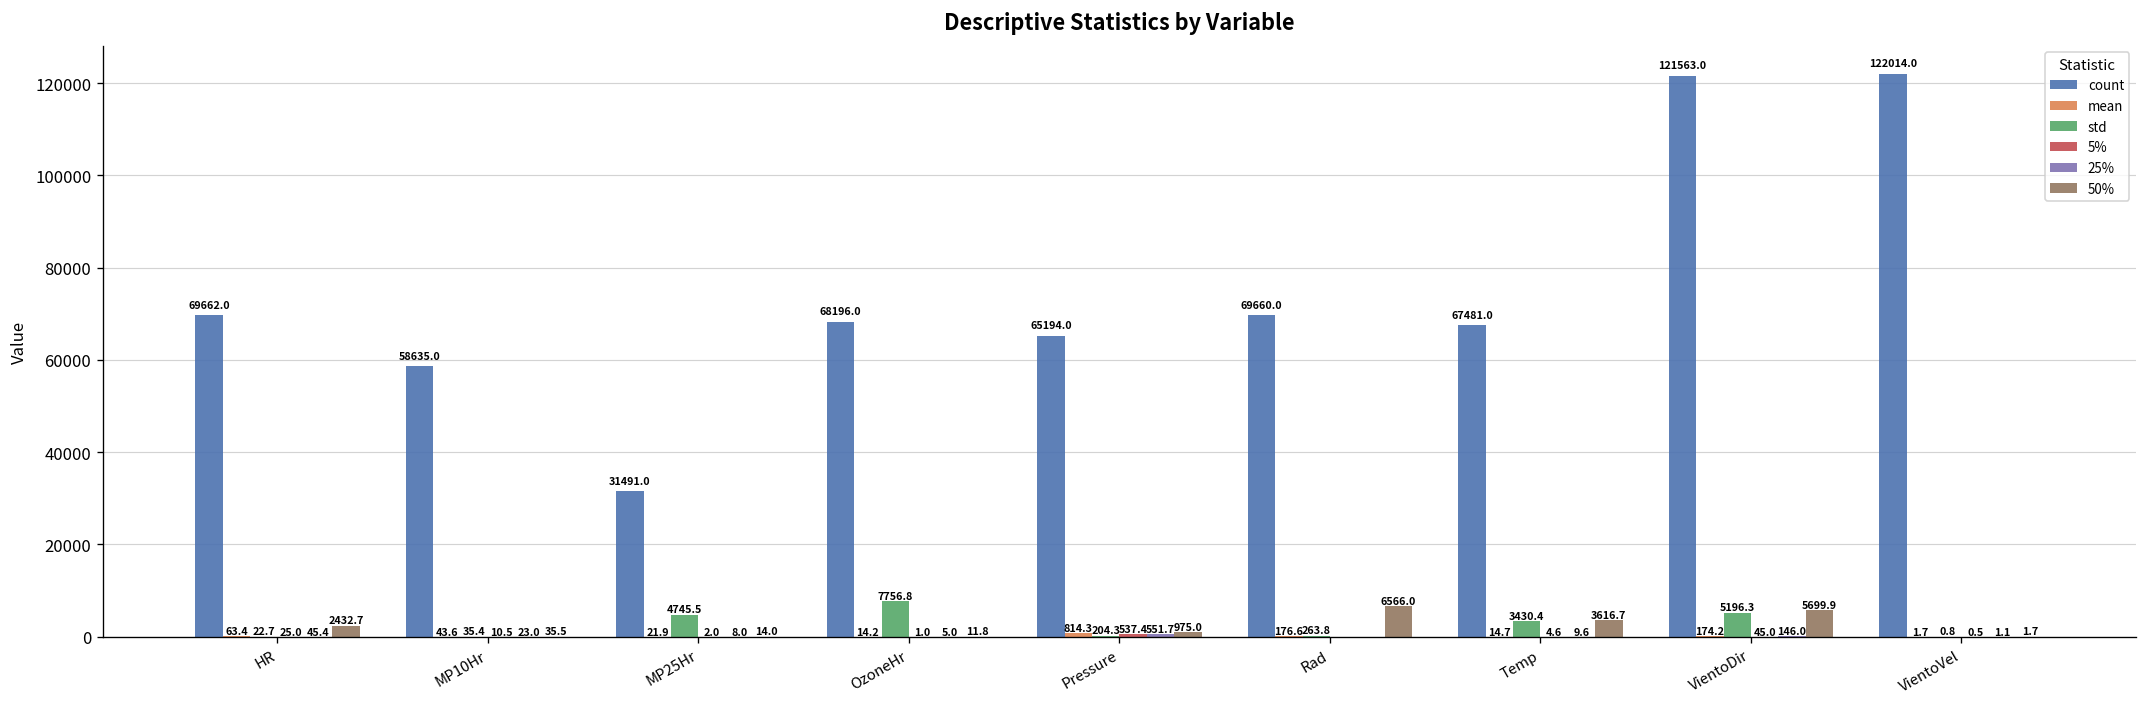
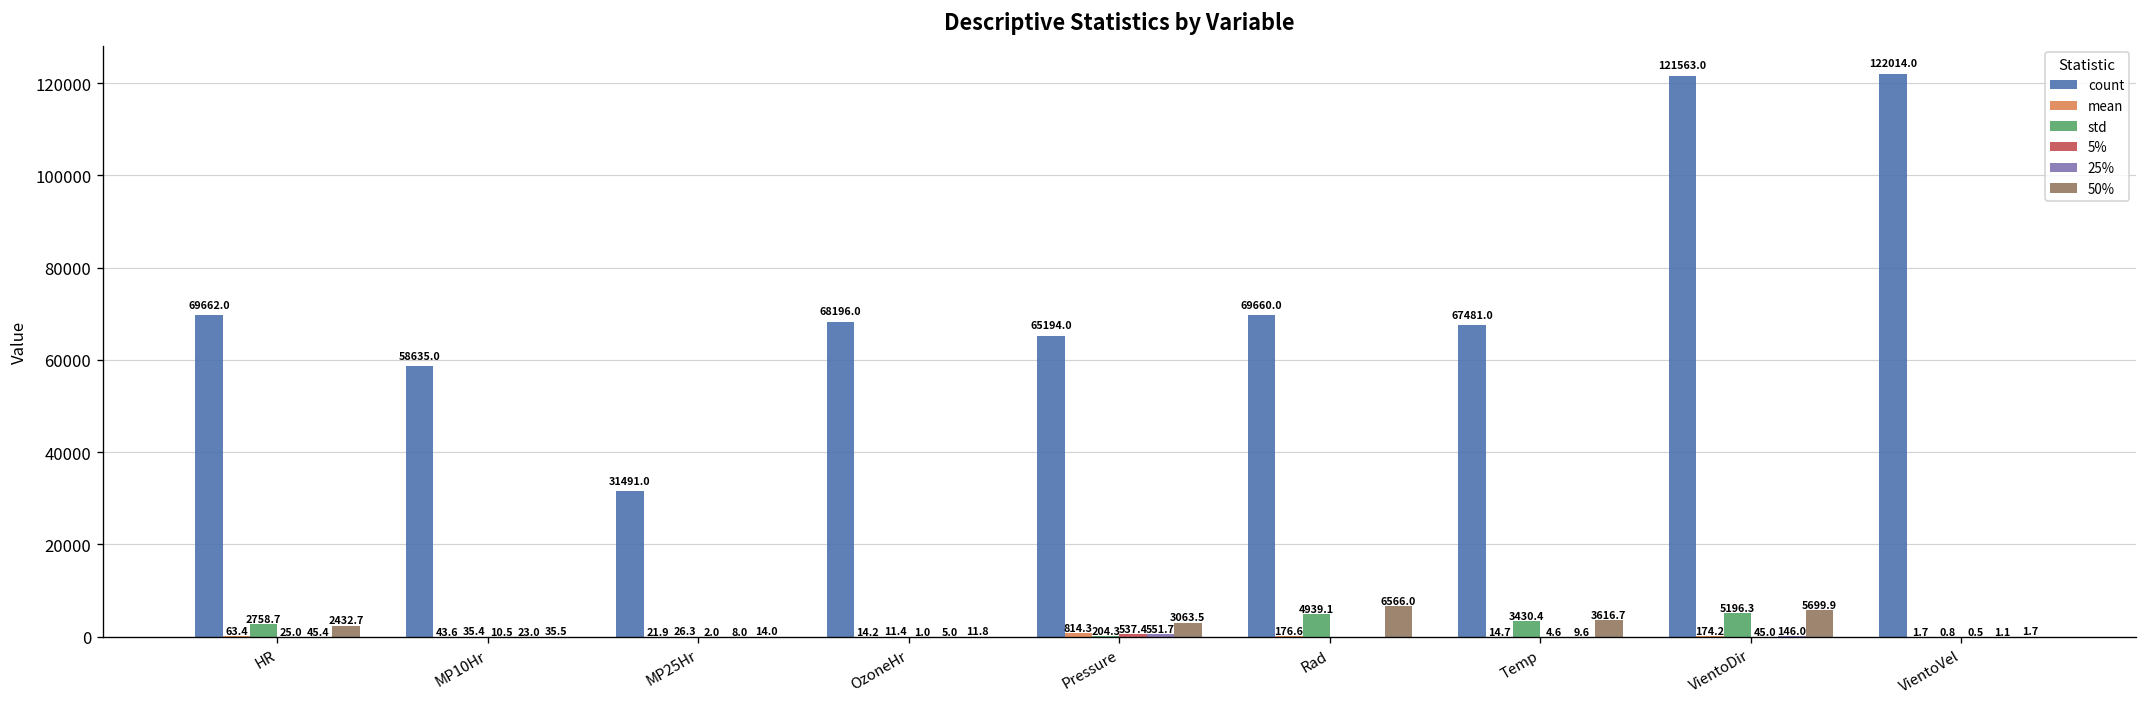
  {
    "std": {
-     "HR": 22.7,
+     "HR": 2758.7,
      "MP10Hr": 35.4,
-     "MP25Hr": 4745.5,
-     "OzoneHr": 7756.8,
+     "MP25Hr": 26.3,
+     "OzoneHr": 11.4,
      "Pressure": 204.3,
-     "Rad": 263.8,
+     "Rad": 4939.1,
      "Temp": 3430.4,
      "VientoDir": 5196.3,
      "VientoVel": 0.8
    },
    "50%": {
      "HR": 2432.7,
      "MP10Hr": 35.5,
      "MP25Hr": 14.0,
      "OzoneHr": 11.8,
-     "Pressure": 975.0,
+     "Pressure": 3063.5,
      "Rad": 6566.0,
      "Temp": 3616.7,
      "VientoDir": 5699.9,
      "VientoVel": 1.7
    }
  }
